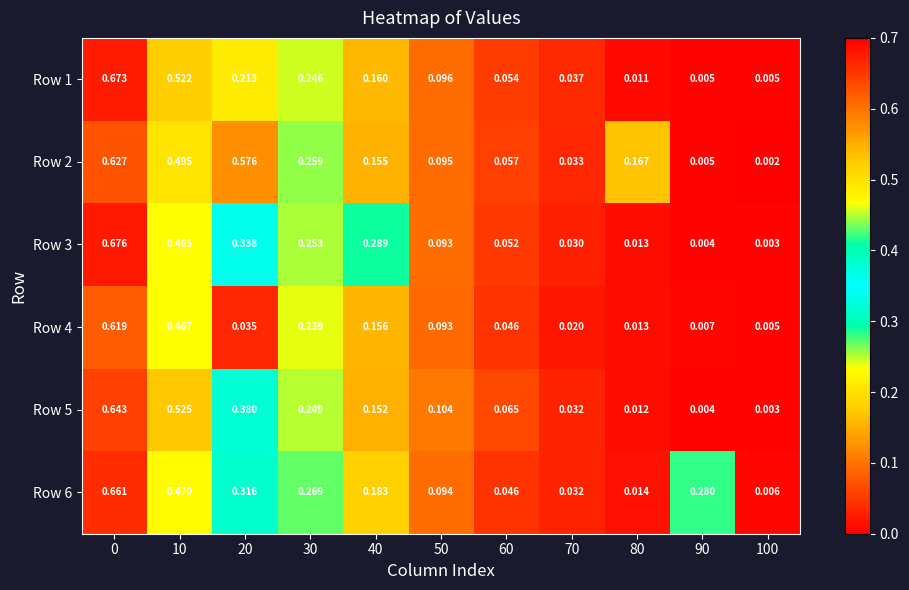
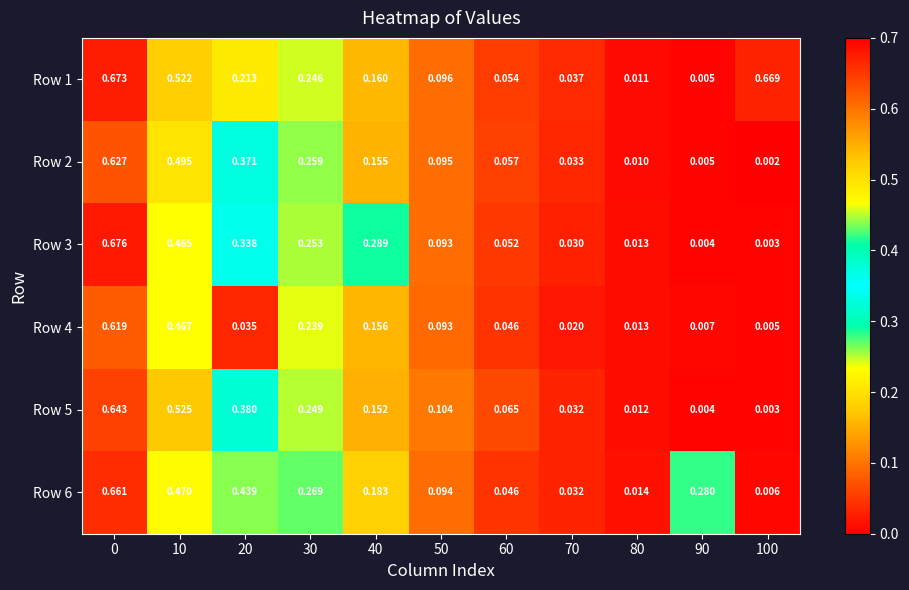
  {
    "Row 1": {
      "0": 0.673,
      "10": 0.522,
      "20": 0.213,
      "30": 0.246,
      "40": 0.160,
      "50": 0.096,
      "60": 0.054,
      "70": 0.037,
      "80": 0.011,
      "90": 0.005,
-     "100": 0.005
+     "100": 0.669
    },
    "Row 2": {
      "0": 0.627,
      "10": 0.495,
-     "20": 0.576,
+     "20": 0.371,
      "30": 0.259,
      "40": 0.155,
      "50": 0.095,
      "60": 0.057,
      "70": 0.033,
-     "80": 0.167,
+     "80": 0.010,
      "90": 0.005,
      "100": 0.002
    },
    "Row 3": {
      "0": 0.676,
      "10": 0.465,
      "20": 0.338,
      "30": 0.253,
      "40": 0.289,
      "50": 0.093,
      "60": 0.052,
      "70": 0.030,
      "80": 0.013,
      "90": 0.004,
      "100": 0.003
    },
    "Row 4": {
      "0": 0.619,
      "10": 0.467,
      "20": 0.035,
      "30": 0.239,
      "40": 0.156,
      "50": 0.093,
      "60": 0.046,
      "70": 0.020,
      "80": 0.013,
      "90": 0.007,
      "100": 0.005
    },
    "Row 5": {
      "0": 0.643,
      "10": 0.525,
      "20": 0.380,
      "30": 0.249,
      "40": 0.152,
      "50": 0.104,
      "60": 0.065,
      "70": 0.032,
      "80": 0.012,
      "90": 0.004,
      "100": 0.003
    },
    "Row 6": {
      "0": 0.661,
      "10": 0.470,
-     "20": 0.316,
+     "20": 0.439,
      "30": 0.269,
      "40": 0.183,
      "50": 0.094,
      "60": 0.046,
      "70": 0.032,
      "80": 0.014,
      "90": 0.280,
      "100": 0.006
    }
  }
